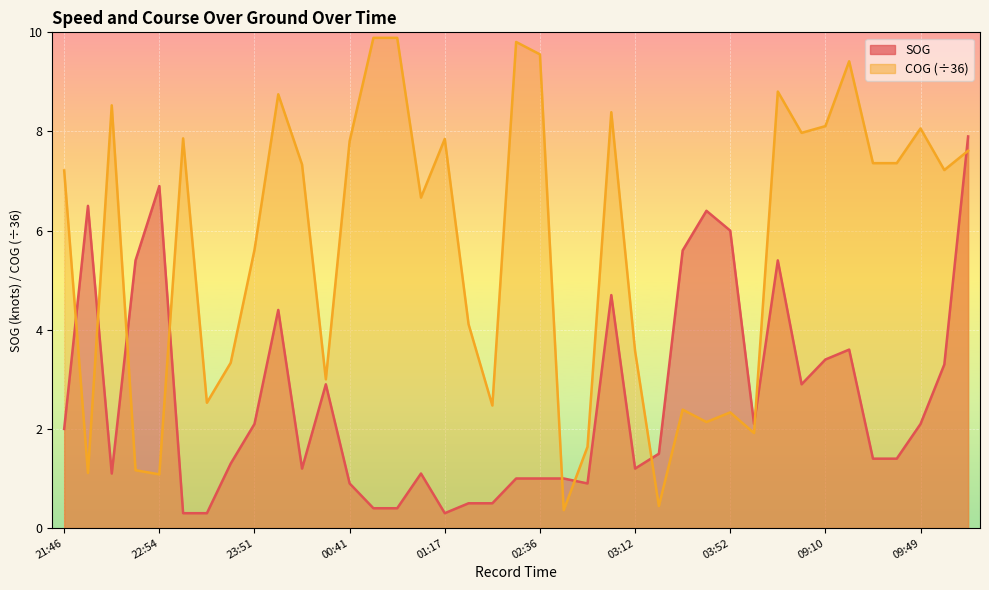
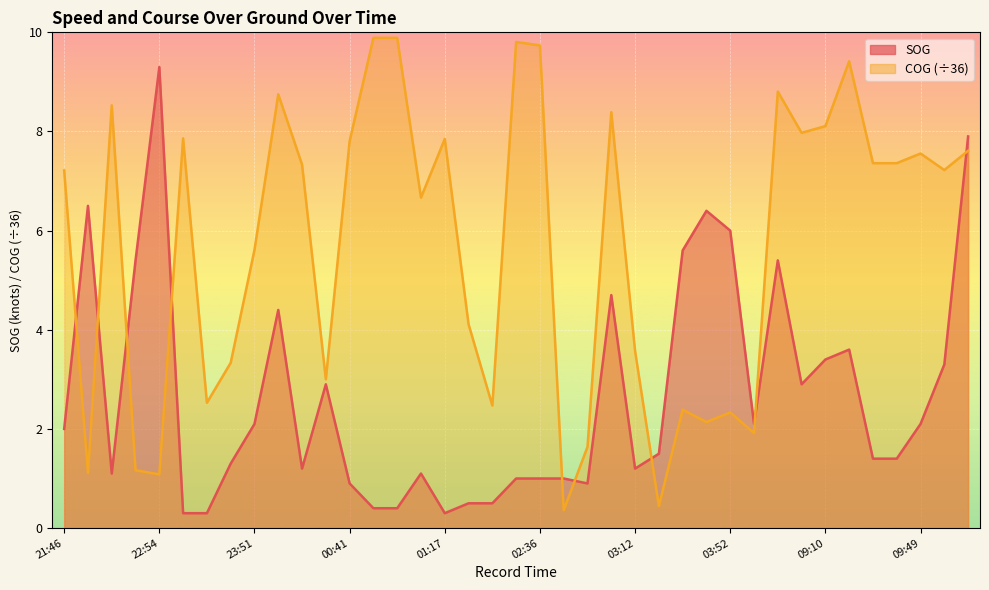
  {
    "SOG": {
      "21:46": 2.0,
-     "22:54": 6.9,
+     "22:54": 9.3,
      "23:51": 2.1,
      "00:41": 0.9,
      "01:17": 0.3,
      "02:36": 1.0,
      "03:12": 1.2,
      "03:52": 6.0,
      "09:10": 3.4,
      "09:49": 2.1
    },
    "COG (÷36)": {
      "21:46": 7.2,
      "22:54": 1.1,
      "23:51": 5.6,
      "00:41": 7.8,
      "01:17": 7.9,
-     "02:36": 9.6,
+     "02:36": 9.7,
      "03:12": 3.6,
      "03:52": 2.3,
      "09:10": 8.1,
-     "09:49": 8.1
+     "09:49": 7.6
    }
  }
